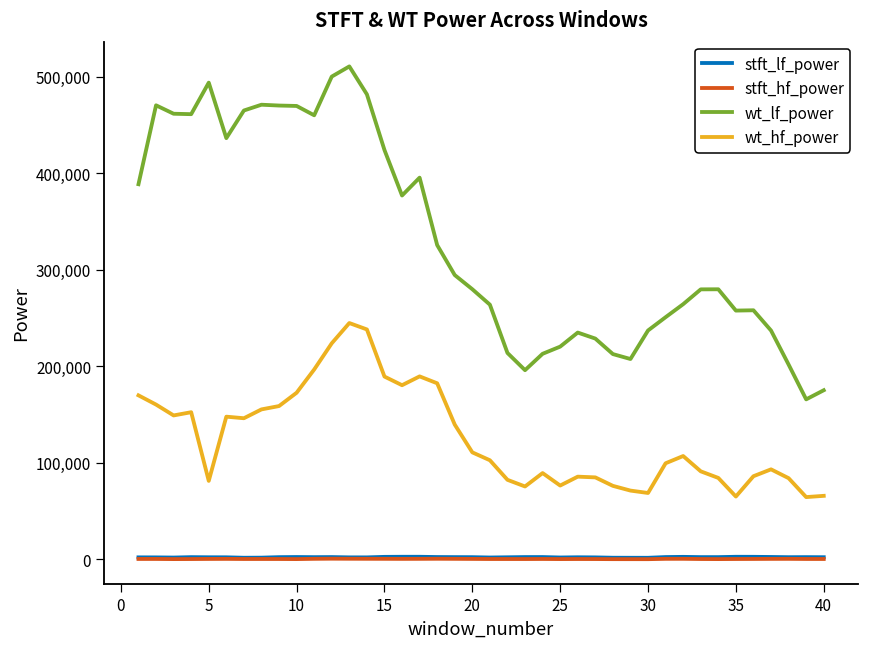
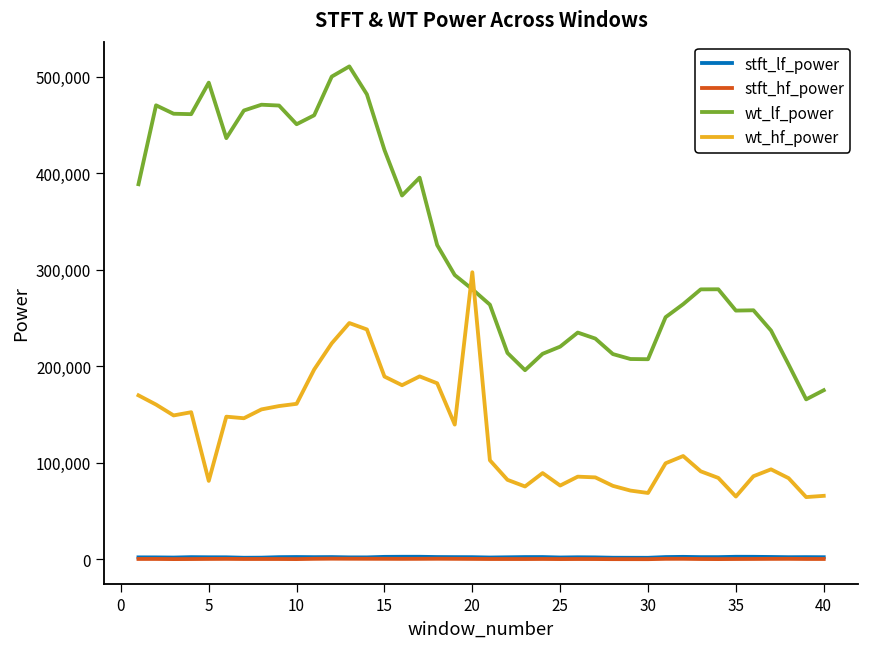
  {
    "wt_lf_power": {
      "5": "490,000",
-     "10": "470,000",
+     "10": "450,000",
      "15": "420,000",
      "20": "280,000",
      "25": "220,000",
-     "30": "240,000",
+     "30": "210,000",
      "35": "260,000",
      "40": "180,000"
    },
    "wt_hf_power": {
      "5": "80,000",
-     "10": "170,000",
+     "10": "160,000",
      "15": "190,000",
-     "20": "110,000",
+     "20": "300,000",
      "25": "80,000",
      "30": "70,000",
      "35": "70,000",
      "40": "70,000"
    }
  }
